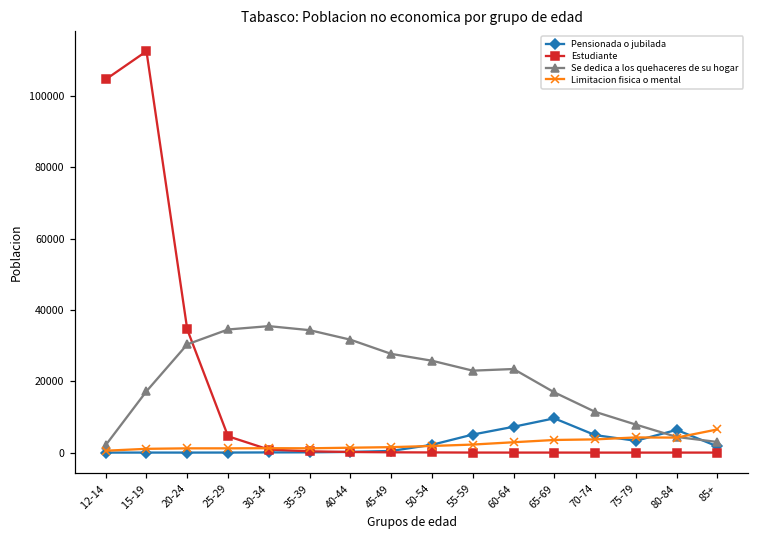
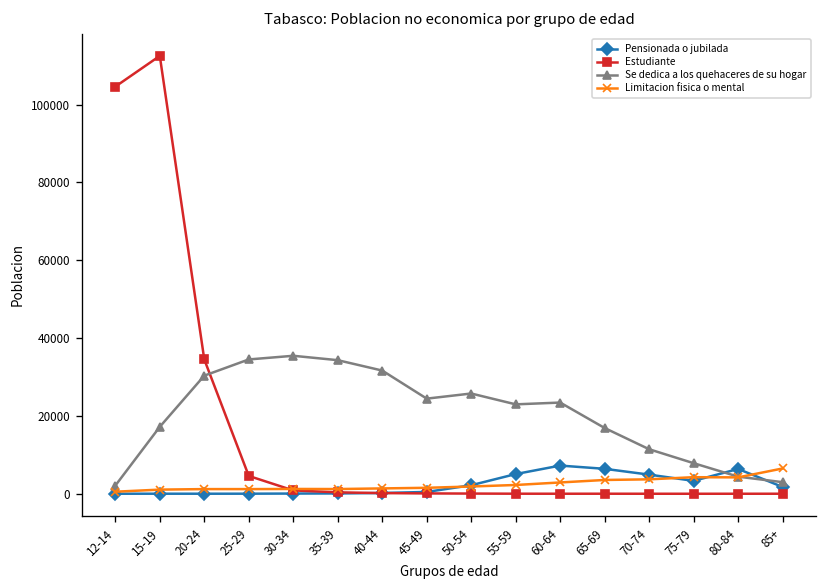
  {
    "Pensionada o jubilada": {
      "15-19": 0,
      "20-24": 0,
      "25-29": 0,
      "30-34": 0,
      "55-59": 5000,
      "60-64": 7000,
-     "65-69": 10000,
+     "65-69": 6000,
      "70-74": 5000,
      "75-79": 3000,
      "80-84": 6000,
      "85+": 2000
    },
    "Estudiante": {
      "12-14": 105000,
      "15-19": 112000,
      "20-24": 35000,
      "25-29": 5000,
      "50-54": 0,
      "55-59": 0,
      "60-64": 0,
      "65-69": 0,
      "70-74": 0,
      "75-79": 0,
      "80-84": 0,
      "85+": 0
    },
    "Se dedica a los quehaceres de su hogar": {
      "12-14": 2000,
      "15-19": 17000,
      "20-24": 30000,
      "25-29": 35000,
      "30-34": 35000,
      "35-39": 34000,
      "40-44": 32000,
-     "45-49": 28000,
+     "45-49": 24000,
      "50-54": 26000,
      "55-59": 23000,
      "60-64": 23000,
      "65-69": 17000,
      "70-74": 11000,
      "75-79": 8000,
      "85+": 3000
    },
    "Limitacion fisica o mental": {
      "15-19": 1000,
      "20-24": 1000,
      "25-29": 1000,
      "35-39": 1000,
      "40-44": 1000,
      "45-49": 2000,
      "55-59": 2000,
      "60-64": 3000,
      "65-69": 4000,
      "70-74": 4000,
      "75-79": 4000,
      "85+": 7000
    }
  }
